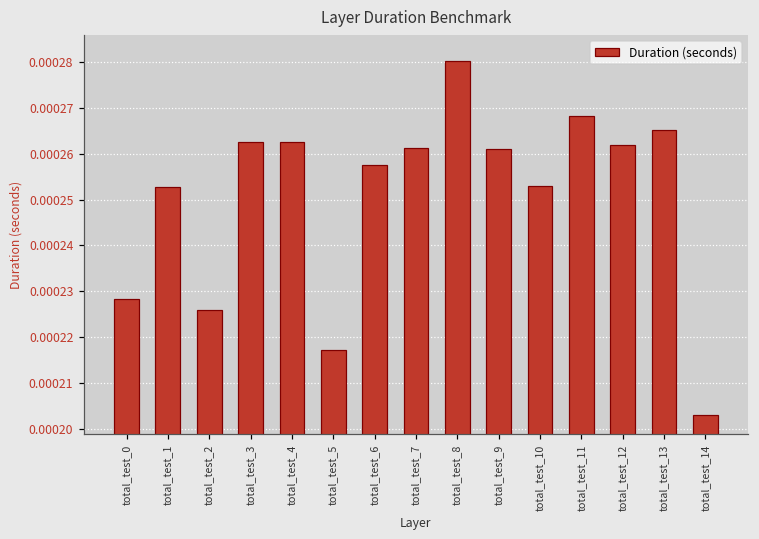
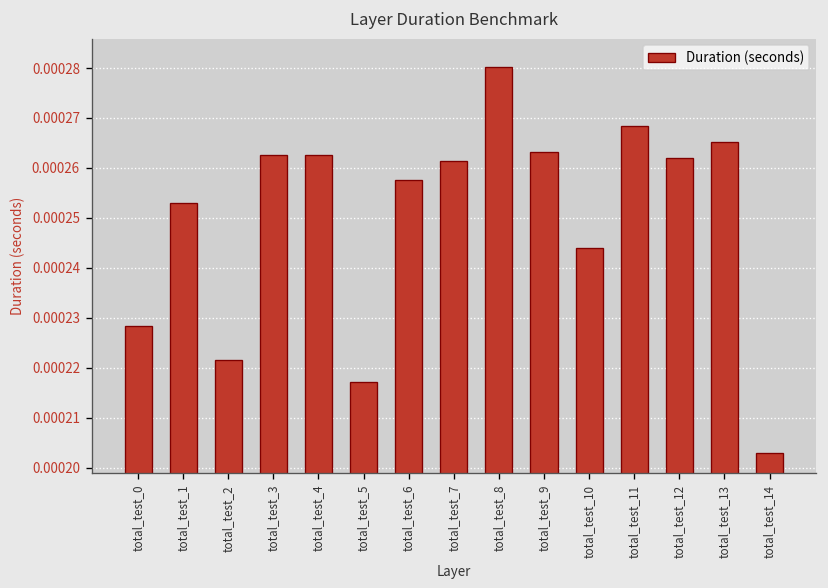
  {
    "total_test_0": 0.000228,
    "total_test_1": 0.000253,
-   "total_test_2": 0.000226,
+   "total_test_2": 0.000222,
    "total_test_3": 0.000263,
    "total_test_4": 0.000262,
    "total_test_5": 0.000217,
    "total_test_6": 0.000258,
    "total_test_7": 0.000261,
    "total_test_8": 0.000280,
-   "total_test_9": 0.000261,
-   "total_test_10": 0.000253,
+   "total_test_9": 0.000263,
+   "total_test_10": 0.000244,
    "total_test_11": 0.000268,
    "total_test_12": 0.000262,
    "total_test_13": 0.000265,
    "total_test_14": 0.000203
  }
